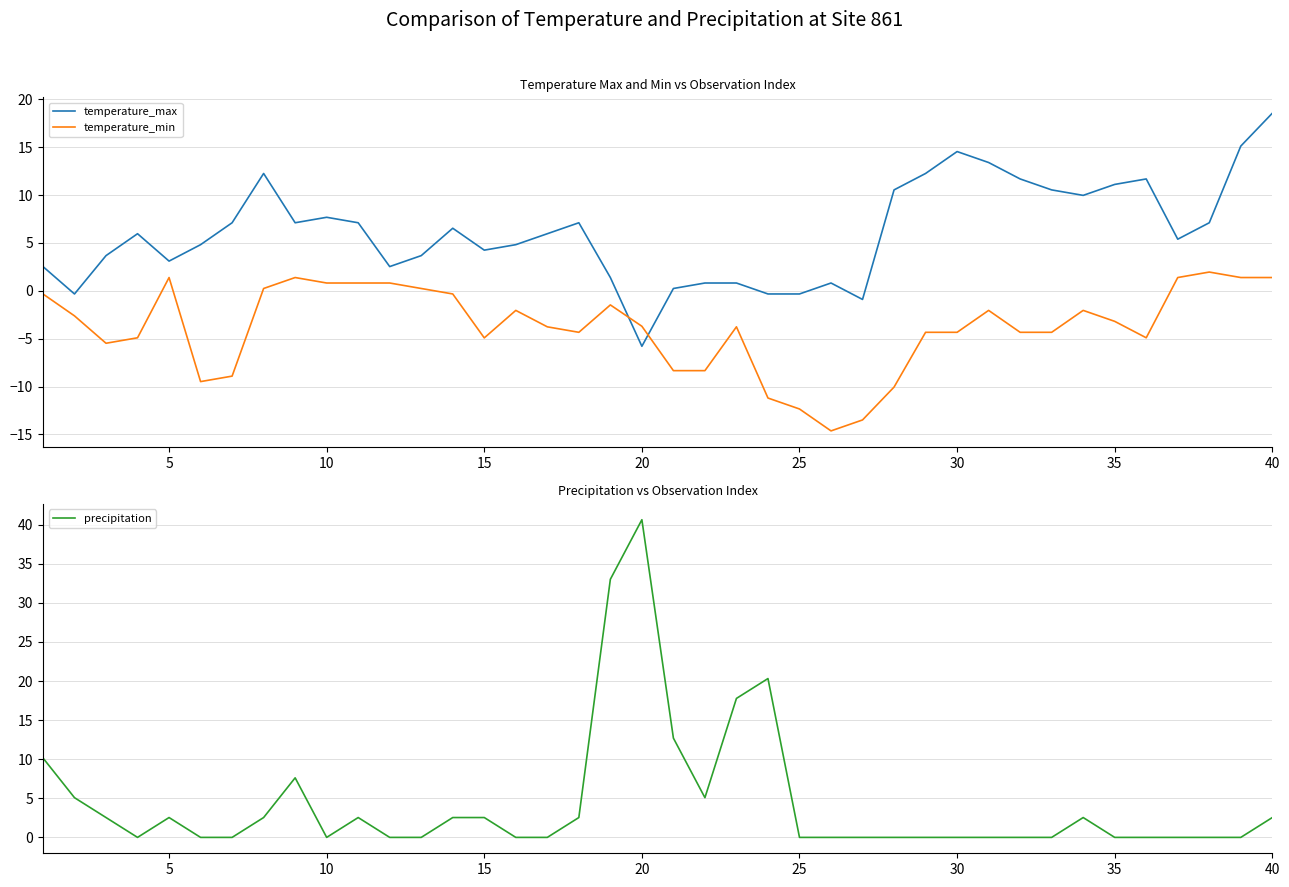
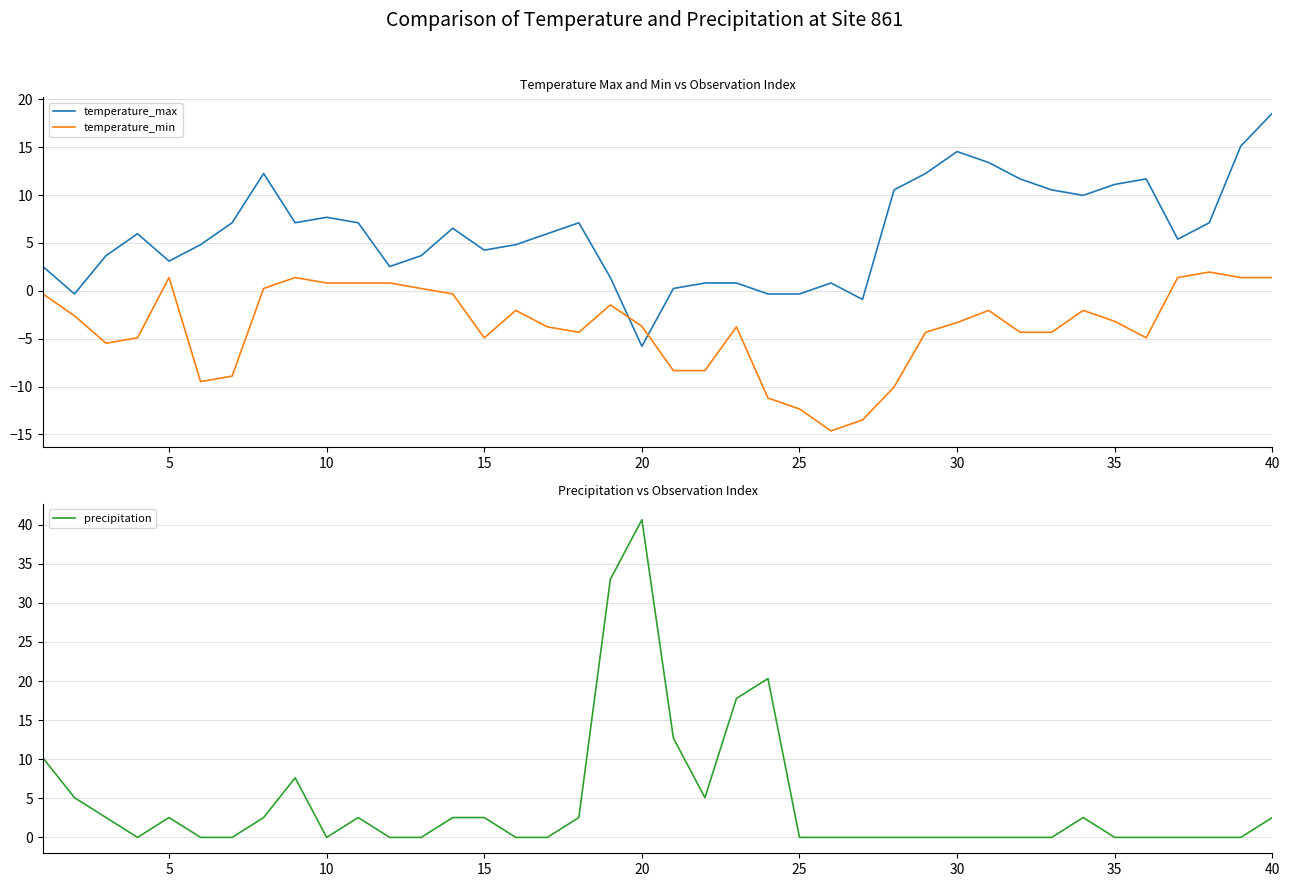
  {
    "Temperature Max and Min vs Observation Index": {
      "temperature_max": {
        "5": 3,
        "10": 8,
        "15": 4,
        "20": -6,
        "25": 0,
        "30": 15,
        "35": 11,
        "40": 19
      },
      "temperature_min": {
        "5": 1,
        "10": 1,
        "15": -5,
        "20": -4,
        "25": -12,
-       "30": -4,
+       "30": -3,
        "35": -3,
        "40": 1
      }
    },
    "Precipitation vs Observation Index": {
      "5": 3,
      "10": 0,
      "15": 3,
      "20": 41,
      "25": 0,
      "30": 0,
      "35": 0,
      "40": 3
    }
  }
